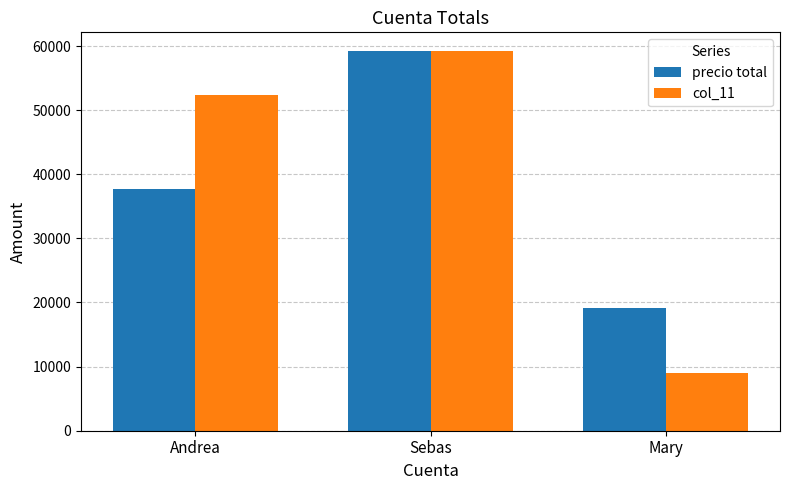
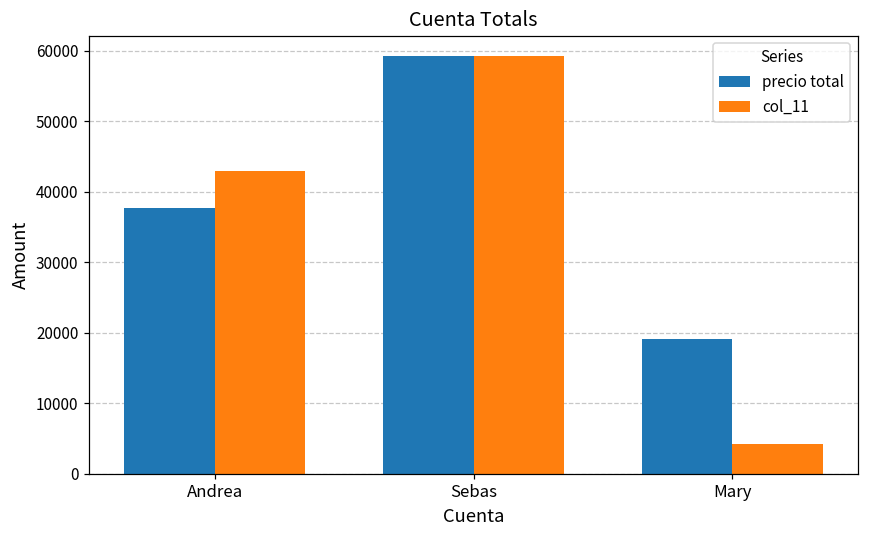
  {
    "precio total": {
      "Andrea": 38000,
      "Sebas": 59000,
      "Mary": 19000
    },
    "col_11": {
-     "Andrea": 52000,
+     "Andrea": 43000,
      "Sebas": 59000,
-     "Mary": 9000
+     "Mary": 4000
    }
  }
